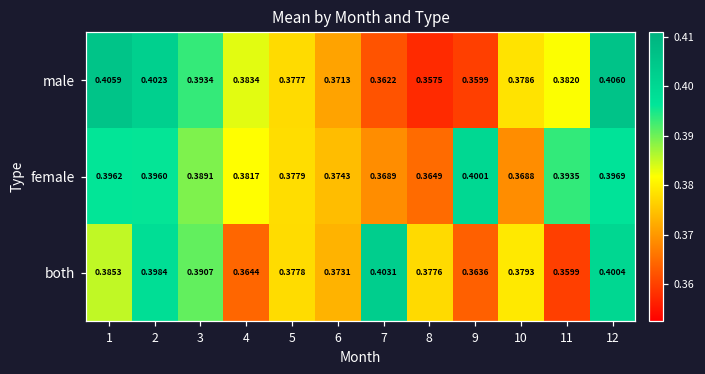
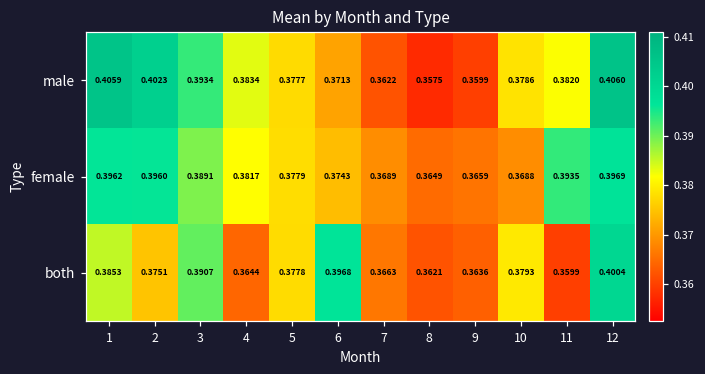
  {
    "male": {
      "1": 0.4059,
      "2": 0.4023,
      "3": 0.3934,
      "4": 0.3834,
      "5": 0.3777,
      "6": 0.3713,
      "7": 0.3622,
      "8": 0.3575,
      "9": 0.3599,
      "10": 0.3786,
      "11": 0.3820,
      "12": 0.4060
    },
    "female": {
      "1": 0.3962,
      "2": 0.3960,
      "3": 0.3891,
      "4": 0.3817,
      "5": 0.3779,
      "6": 0.3743,
      "7": 0.3689,
      "8": 0.3649,
-     "9": 0.4001,
+     "9": 0.3659,
      "10": 0.3688,
      "11": 0.3935,
      "12": 0.3969
    },
    "both": {
      "1": 0.3853,
-     "2": 0.3984,
+     "2": 0.3751,
      "3": 0.3907,
      "4": 0.3644,
      "5": 0.3778,
-     "6": 0.3731,
-     "7": 0.4031,
-     "8": 0.3776,
+     "6": 0.3968,
+     "7": 0.3663,
+     "8": 0.3621,
      "9": 0.3636,
      "10": 0.3793,
      "11": 0.3599,
      "12": 0.4004
    }
  }
